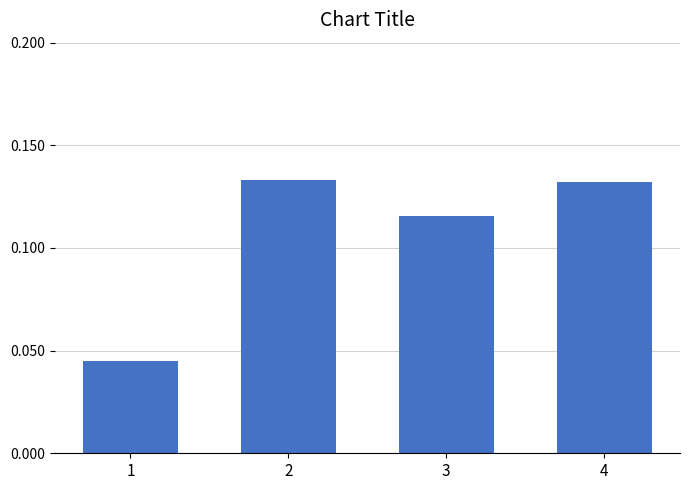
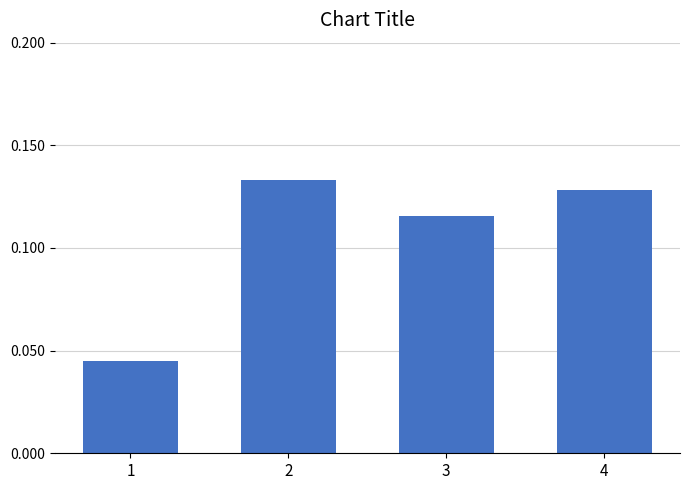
  {
    "1": 0.045,
    "2": 0.133,
    "3": 0.116,
-   "4": 0.132
+   "4": 0.128
  }
